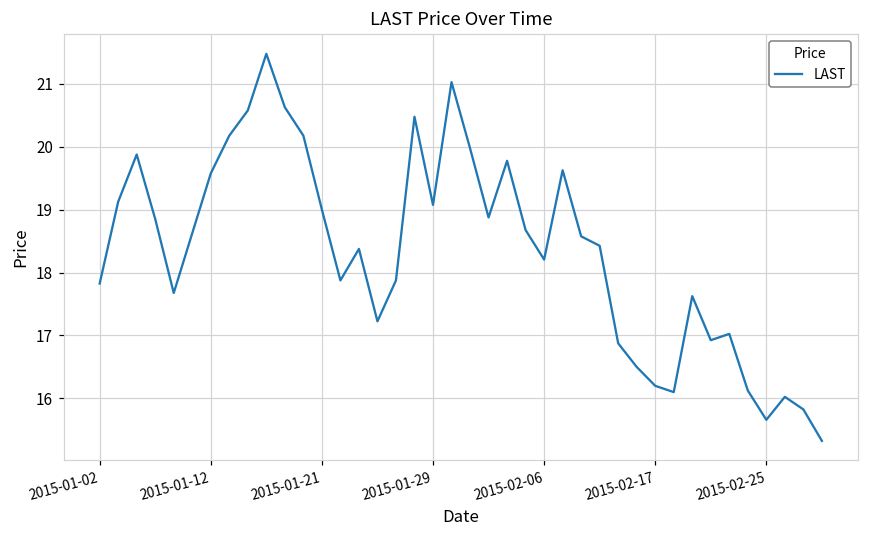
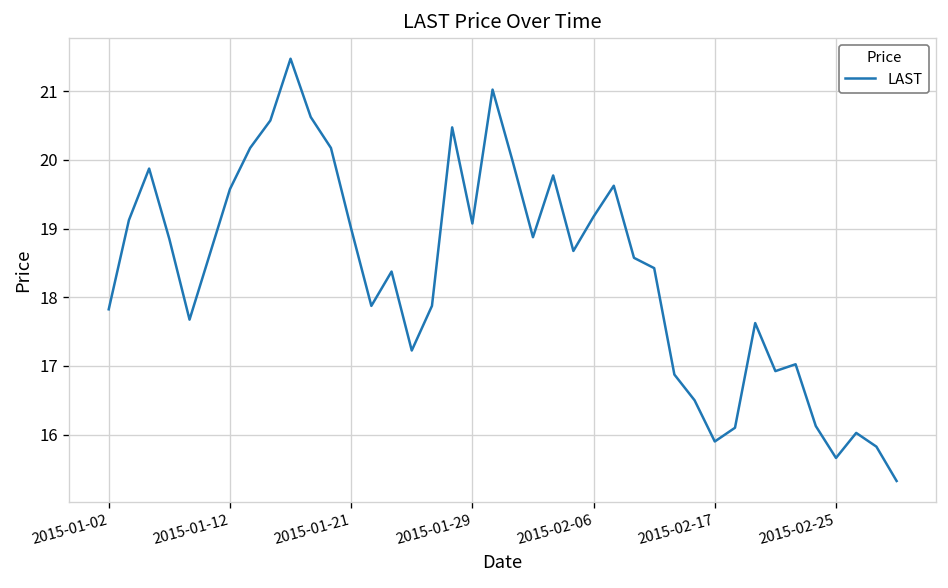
  {
    "2015-01-02": 17.8,
    "2015-01-12": 19.6,
    "2015-01-21": 19.0,
    "2015-01-29": 19.1,
-   "2015-02-06": 18.2,
-   "2015-02-17": 16.2,
+   "2015-02-06": 19.2,
+   "2015-02-17": 15.9,
    "2015-02-25": 15.7
  }
